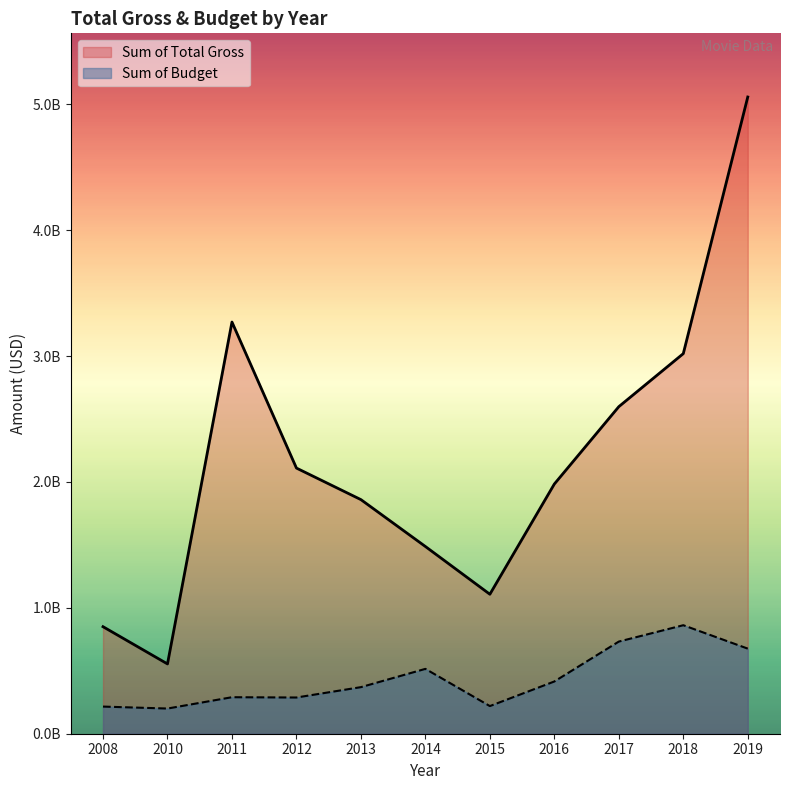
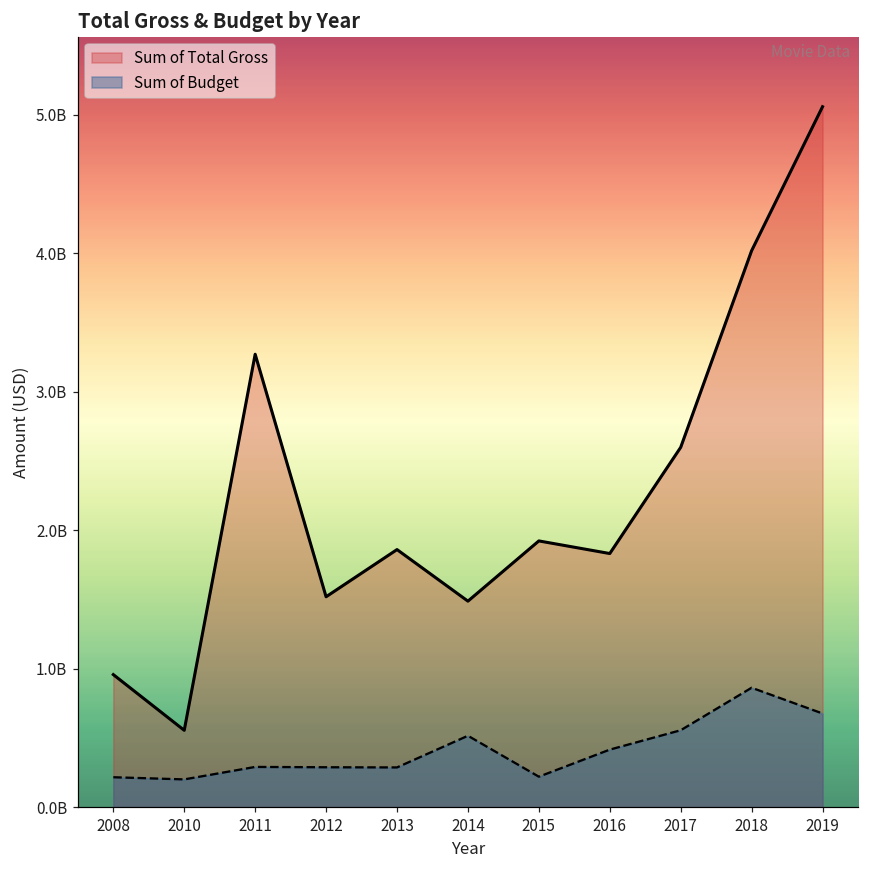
  {
    "Sum of Total Gross": {
-     "2008": 850000000,
+     "2008": 960000000,
      "2010": 550000000,
      "2011": 3270000000,
-     "2012": 2110000000,
+     "2012": 1520000000,
      "2013": 1860000000,
      "2014": 1490000000,
-     "2015": 1110000000,
-     "2016": 1980000000,
+     "2015": 1920000000,
+     "2016": 1830000000,
      "2017": 2600000000,
-     "2018": 3020000000,
+     "2018": 4020000000,
      "2019": 5060000000
    },
    "Sum of Budget": {
      "2008": 220000000,
      "2010": 200000000,
      "2011": 290000000,
      "2012": 290000000,
-     "2013": 370000000,
+     "2013": 290000000,
      "2014": 520000000,
      "2015": 220000000,
      "2016": 420000000,
-     "2017": 730000000,
+     "2017": 560000000,
      "2018": 860000000,
      "2019": 680000000
    }
  }
